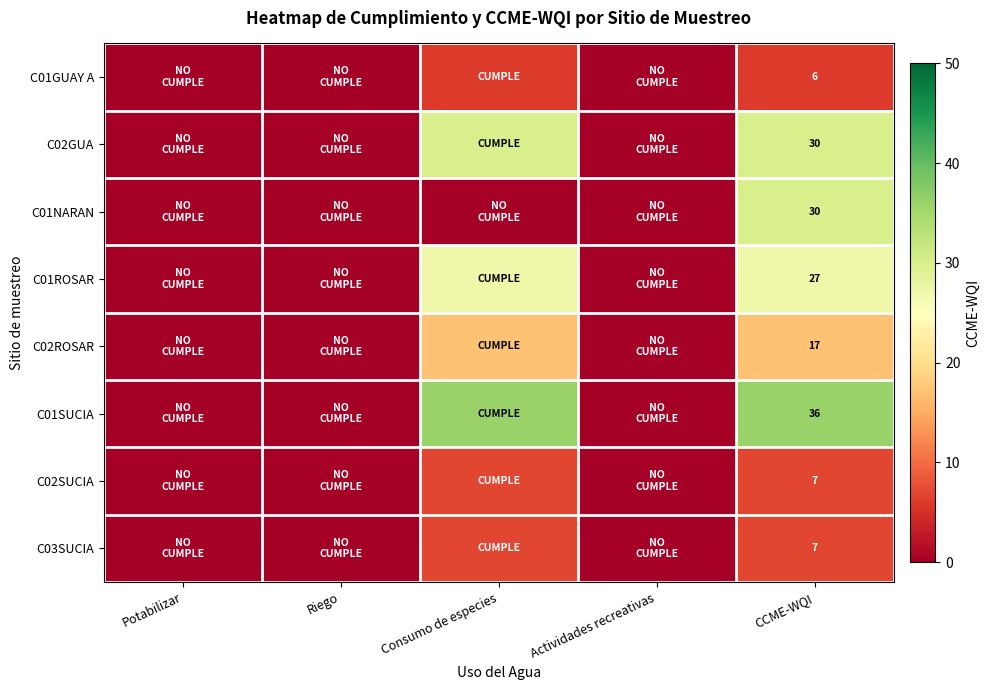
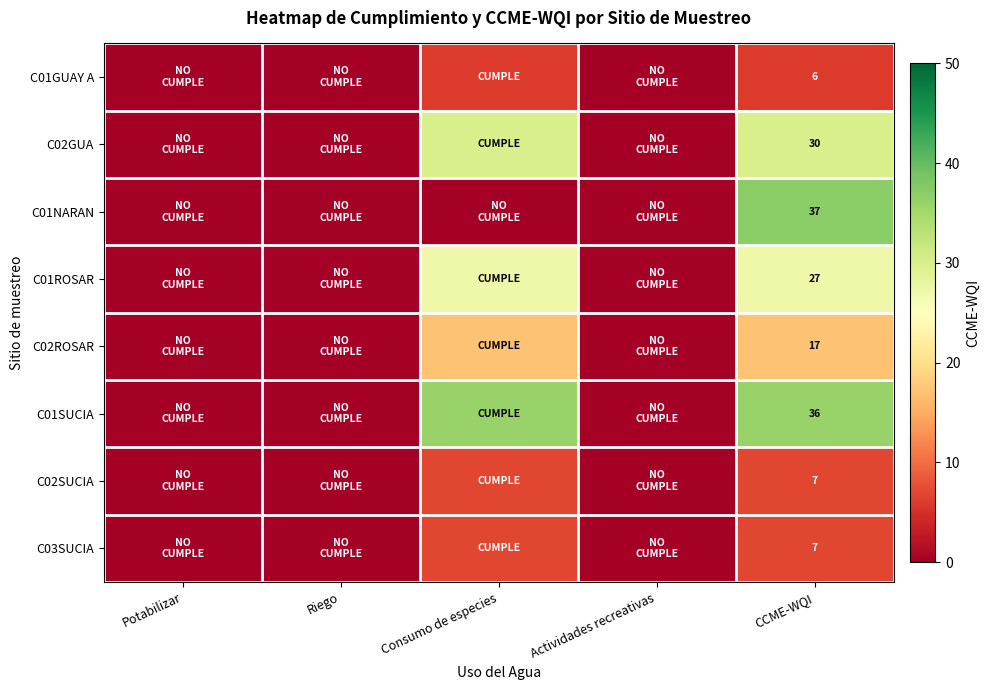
  {
    "C01GUAY A": {
      "CCME-WQI": 6
    },
    "C02GUA": {
      "CCME-WQI": 30
    },
    "C01NARAN": {
-     "CCME-WQI": 30
+     "CCME-WQI": 37
    },
    "C01ROSAR": {
      "CCME-WQI": 27
    },
    "C02ROSAR": {
      "CCME-WQI": 17
    },
    "C01SUCIA": {
      "CCME-WQI": 36
    },
    "C02SUCIA": {
      "CCME-WQI": 7
    },
    "C03SUCIA": {
      "CCME-WQI": 7
    }
  }
